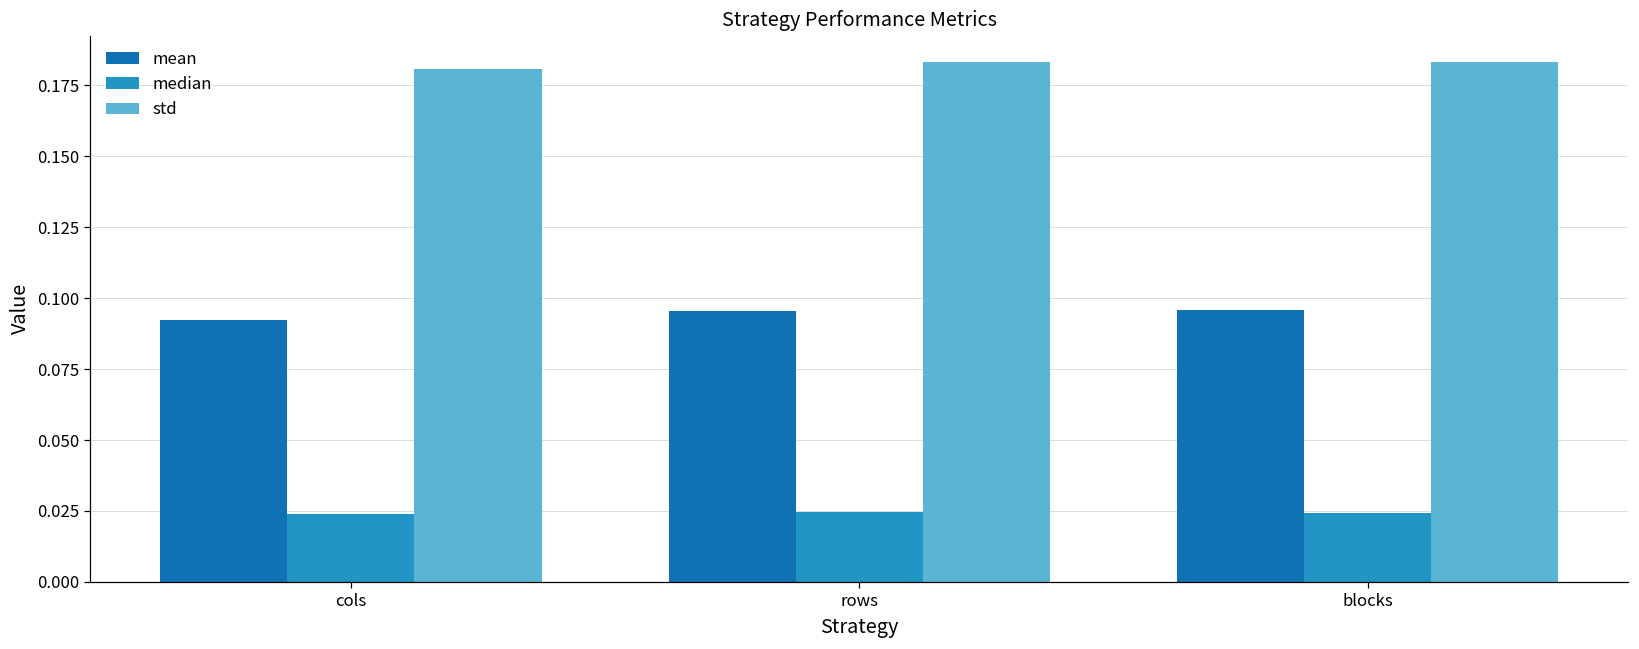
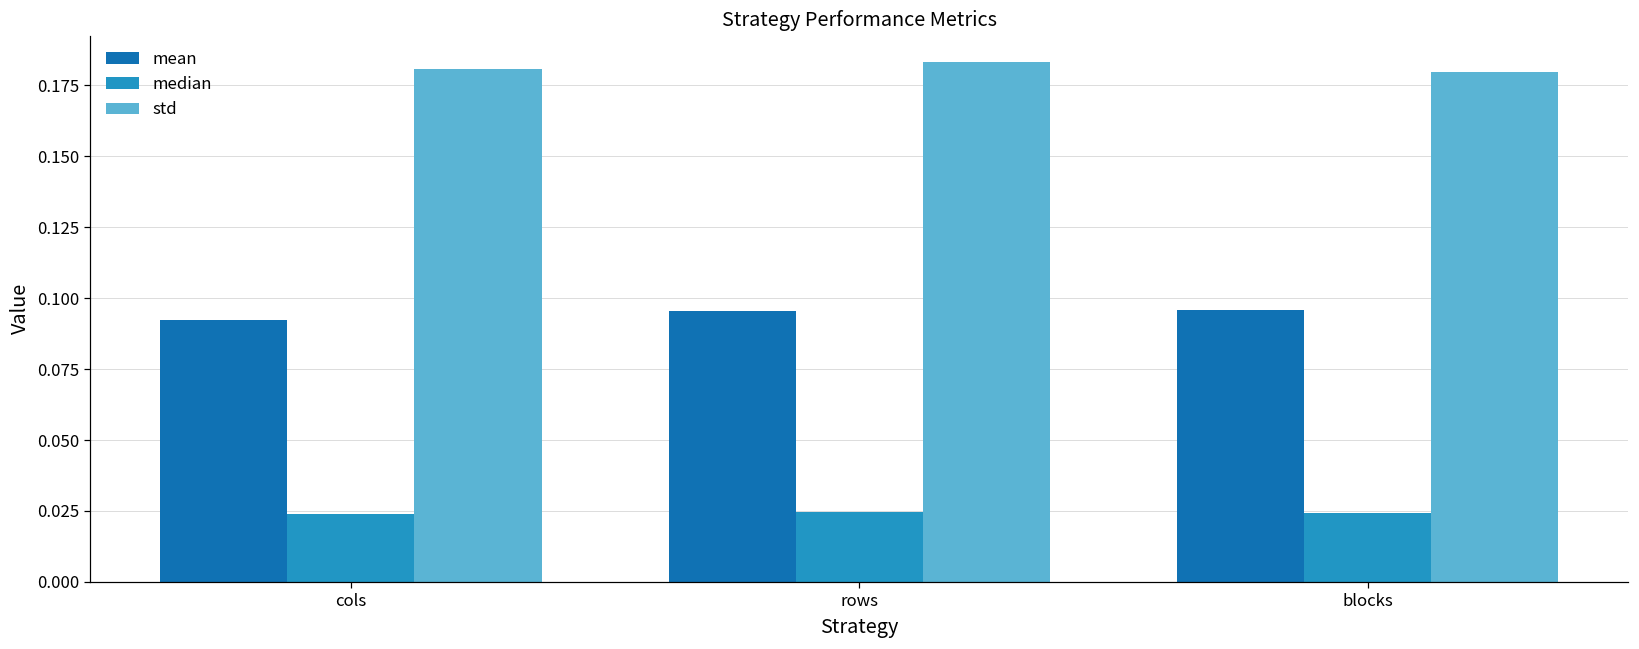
  {
    "std": {
      "cols": 0.181,
      "rows": 0.183,
-     "blocks": 0.183
+     "blocks": 0.180
    }
  }
